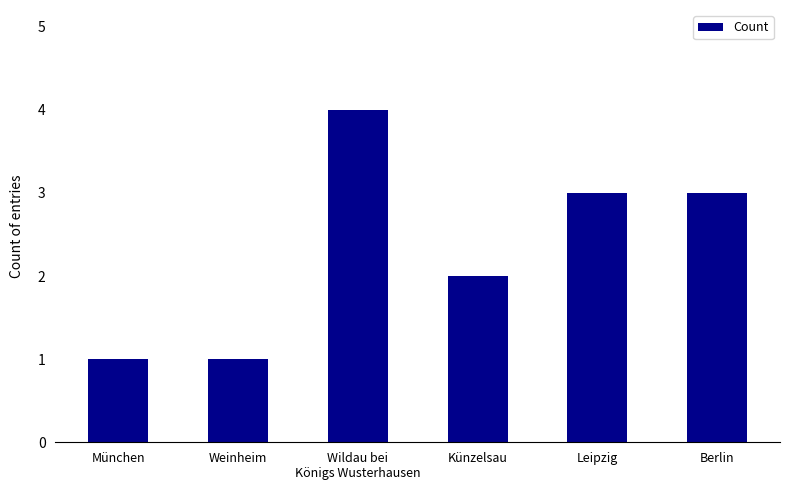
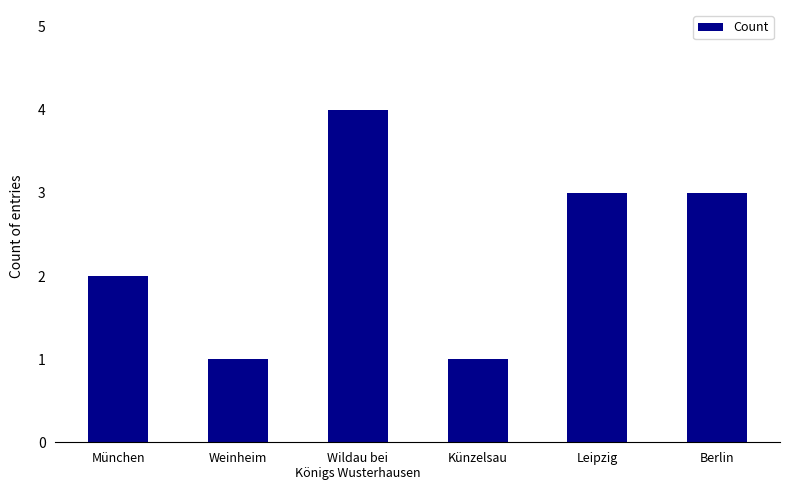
  {
-   "München": 1,
+   "München": 2,
    "Weinheim": 1,
    "Wildau bei Königs Wusterhausen": 4,
-   "Künzelsau": 2,
+   "Künzelsau": 1,
    "Leipzig": 3,
    "Berlin": 3
  }
